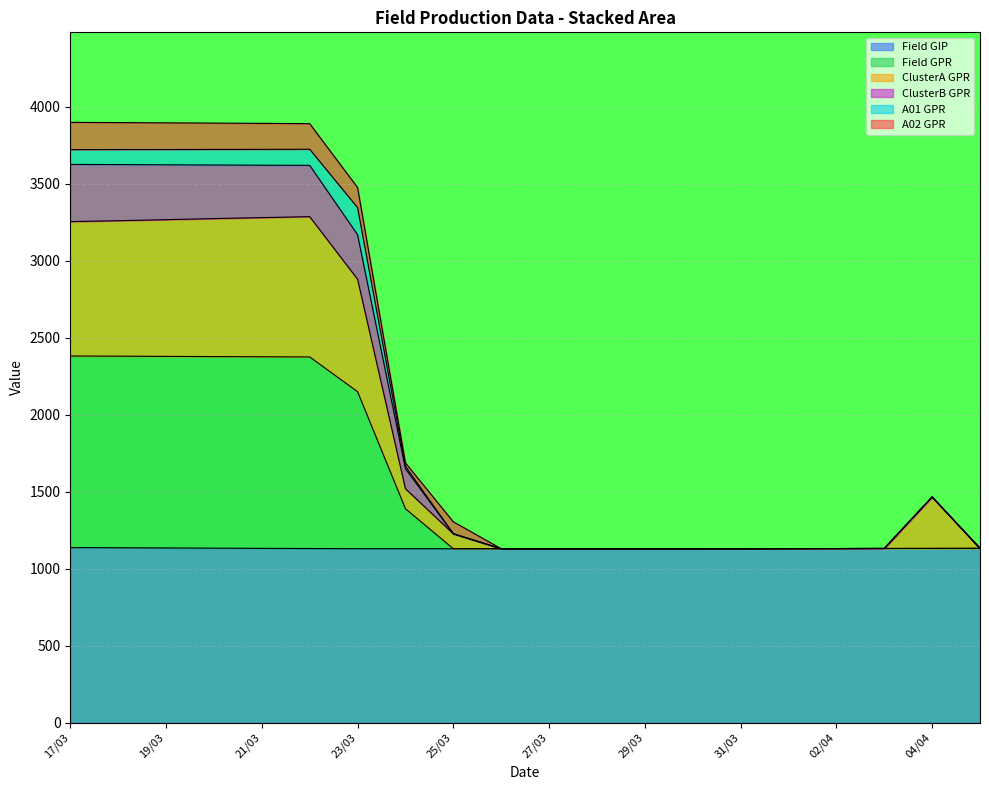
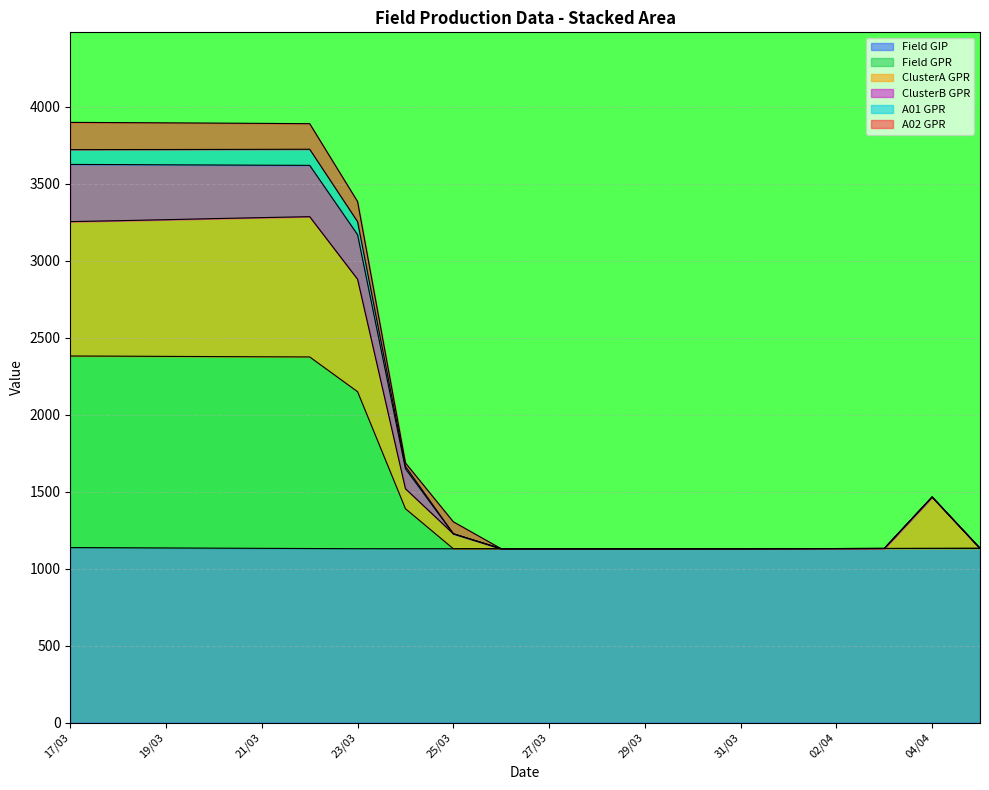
  {
    "Field GIP": {
      "17/03": 1140,
      "19/03": 1130,
      "21/03": 1130,
      "23/03": 1130
    },
    "Field GPR": {
      "17/03": 1240,
      "19/03": 1240,
      "21/03": 1240,
      "23/03": 1020
    },
    "ClusterA GPR": {
      "17/03": 870,
      "19/03": 890,
      "21/03": 900,
      "23/03": 730
    },
    "ClusterB GPR": {
      "17/03": 370,
      "19/03": 360,
      "21/03": 340,
      "23/03": 290
    },
    "A01 GPR": {
      "17/03": 100,
      "19/03": 100,
      "21/03": 100,
-     "23/03": 180
+     "23/03": 80
    },
    "A02 GPR": {
      "17/03": 180,
      "19/03": 170,
      "21/03": 170,
      "23/03": 130,
      "25/03": 80
    }
  }
